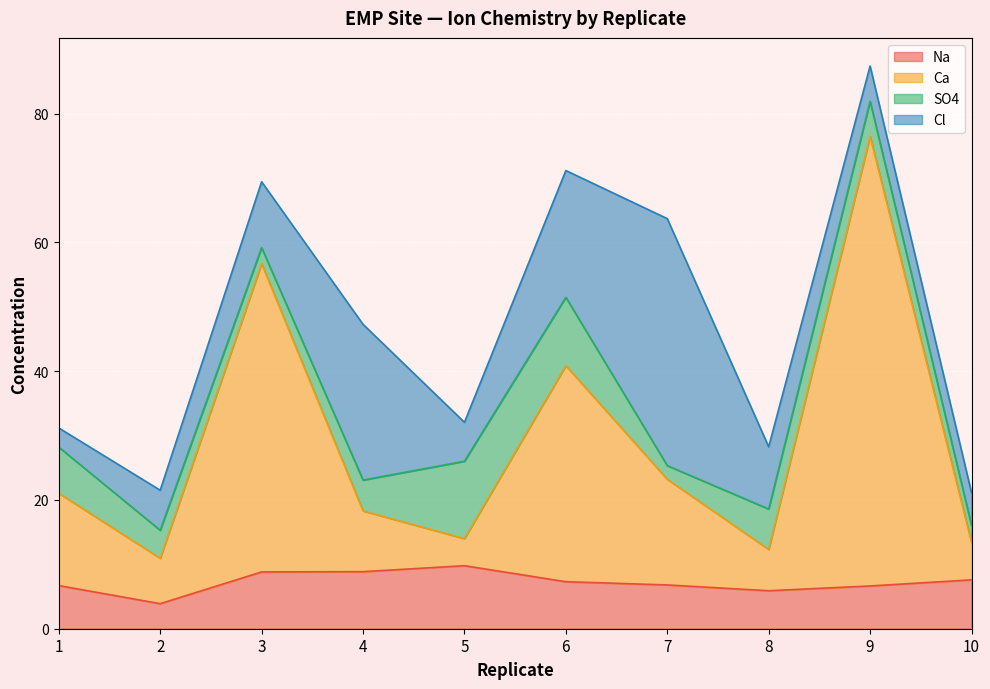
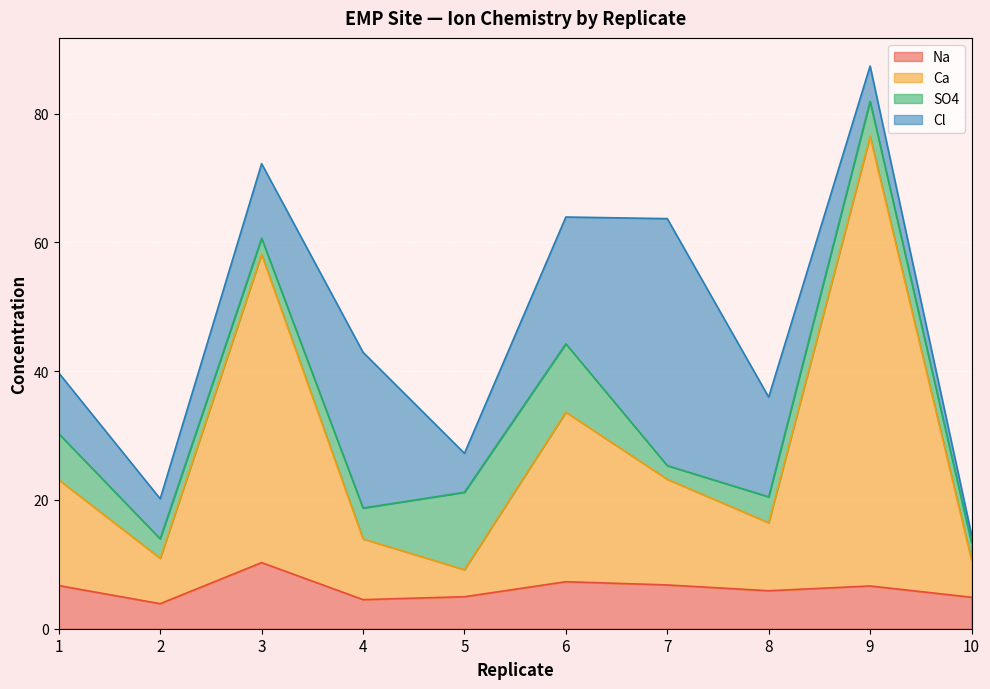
  {
    "Na": {
      "1": 7,
      "2": 4,
-     "3": 9,
-     "4": 9,
-     "5": 10,
+     "3": 10,
+     "4": 5,
+     "5": 5,
      "6": 7,
      "7": 7,
      "8": 6,
      "9": 7,
-     "10": 8
+     "10": 5
    },
    "Ca": {
-     "1": 14,
+     "1": 16,
      "2": 7,
      "3": 48,
      "4": 9,
      "5": 4,
-     "6": 34,
+     "6": 26,
      "7": 16,
-     "8": 6,
+     "8": 11,
      "9": 70,
      "10": 6
    },
    "SO4": {
      "1": 7,
-     "2": 4,
+     "2": 3,
      "3": 2,
      "4": 5,
      "5": 12,
      "6": 11,
      "7": 2,
-     "8": 6,
+     "8": 4,
      "9": 5,
      "10": 3
    },
    "Cl": {
-     "1": 3,
+     "1": 9,
      "2": 6,
-     "3": 10,
+     "3": 12,
      "4": 24,
      "5": 6,
      "6": 20,
      "7": 38,
-     "8": 10,
+     "8": 15,
      "9": 5,
-     "10": 5
+     "10": 1
    }
  }
